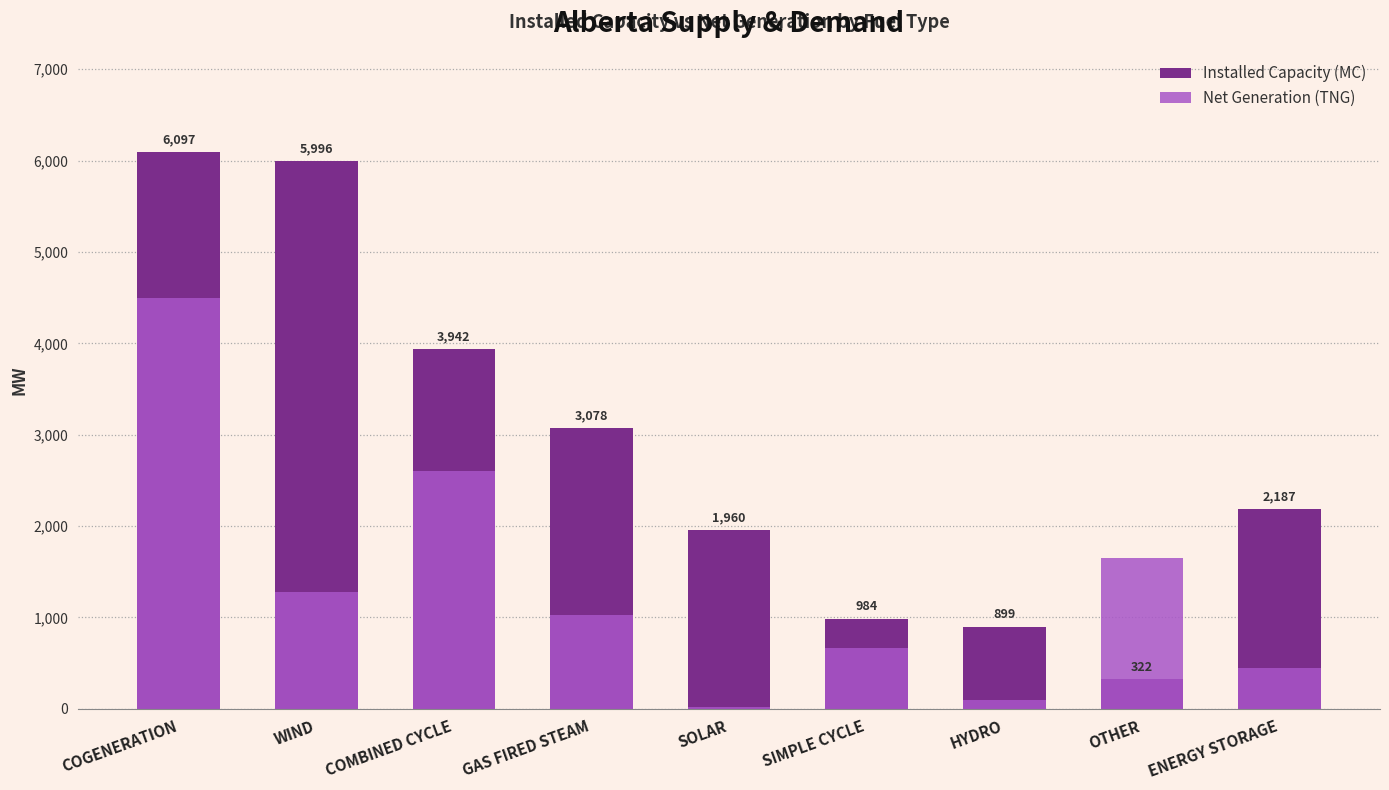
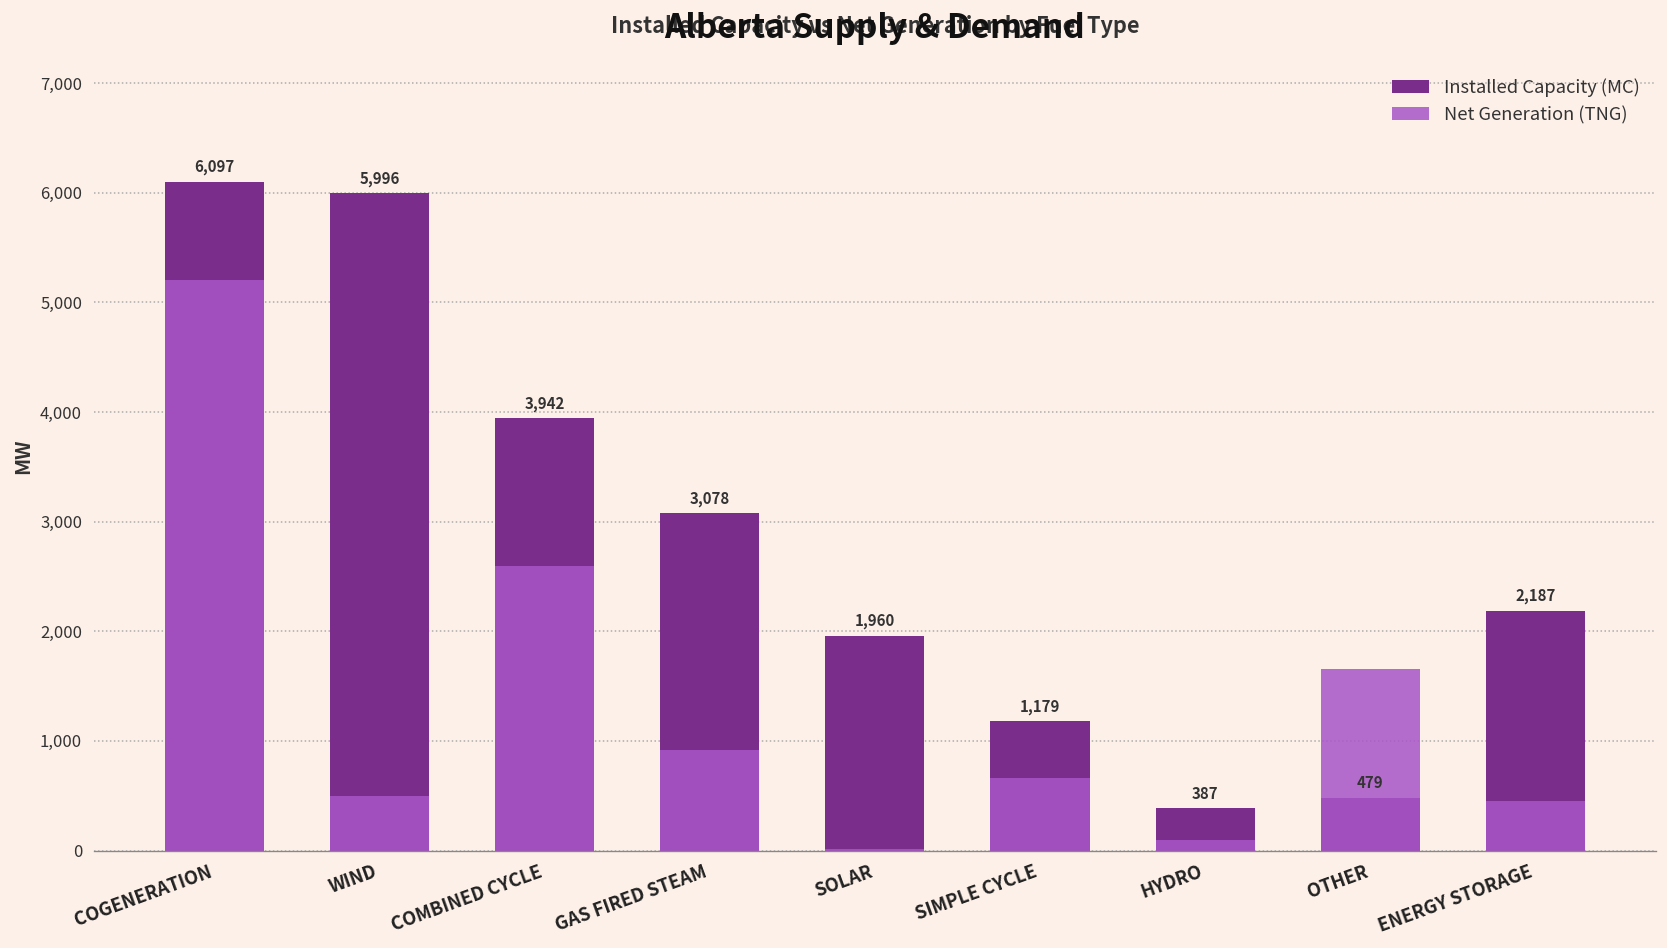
  {
    "Installed Capacity (MC)": {
      "COGENERATION": "6,097",
      "WIND": "5,996",
      "COMBINED CYCLE": "3,942",
      "GAS FIRED STEAM": "3,078",
      "SOLAR": "1,960",
-     "SIMPLE CYCLE": "984",
-     "HYDRO": "899",
-     "OTHER": "322",
+     "SIMPLE CYCLE": "1,179",
+     "HYDRO": "387",
+     "OTHER": "479",
      "ENERGY STORAGE": "2,187"
    },
    "Net Generation (TNG)": {
-     "COGENERATION": "4,500",
-     "WIND": "1,300",
-     "GAS FIRED STEAM": "1,000"
+     "COGENERATION": "5,200",
+     "WIND": "500",
+     "GAS FIRED STEAM": "900"
    }
  }
